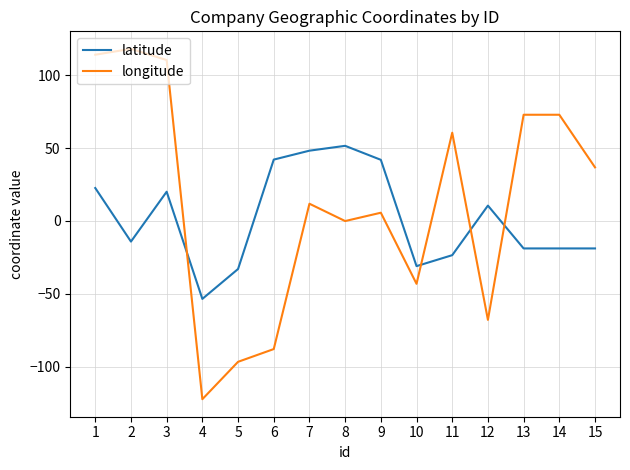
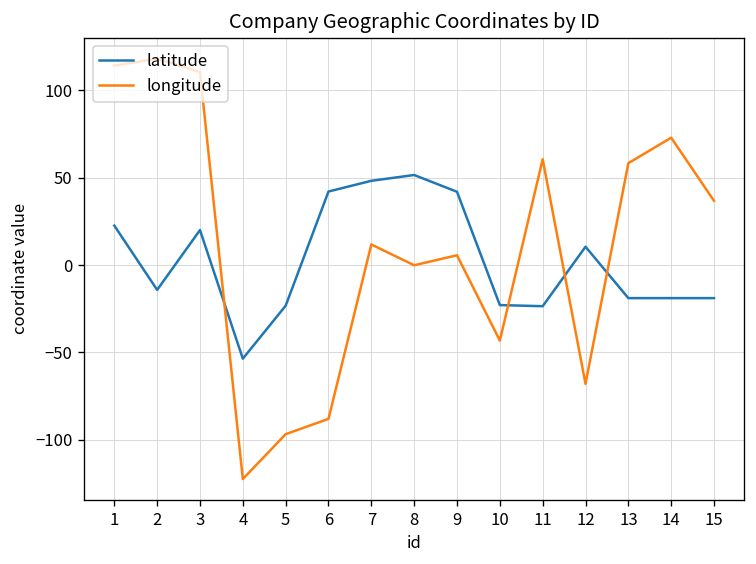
  {
    "latitude": {
      "1": 23,
      "2": -14,
      "3": 20,
      "4": -54,
-     "5": -33,
+     "5": -23,
      "6": 42,
      "7": 48,
      "8": 52,
      "9": 42,
-     "10": -31,
+     "10": -23,
      "11": -24,
      "12": 10,
      "13": -19,
      "14": -19,
      "15": -19
    },
    "longitude": {
      "4": -122,
      "5": -97,
      "6": -88,
      "7": 12,
      "8": 0,
      "9": 6,
      "10": -43,
      "11": 61,
      "12": -68,
-     "13": 73,
+     "13": 58,
      "14": 73,
      "15": 37
    }
  }
